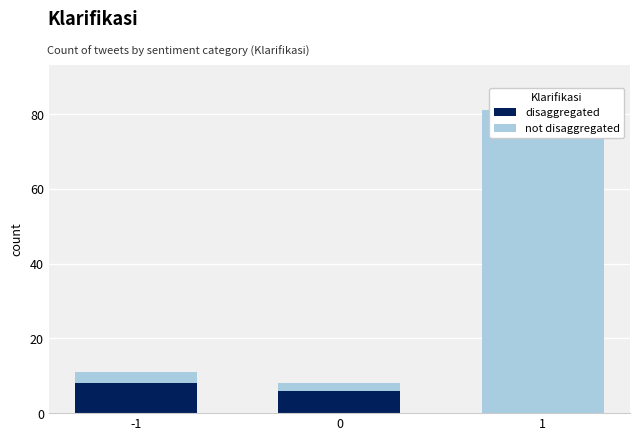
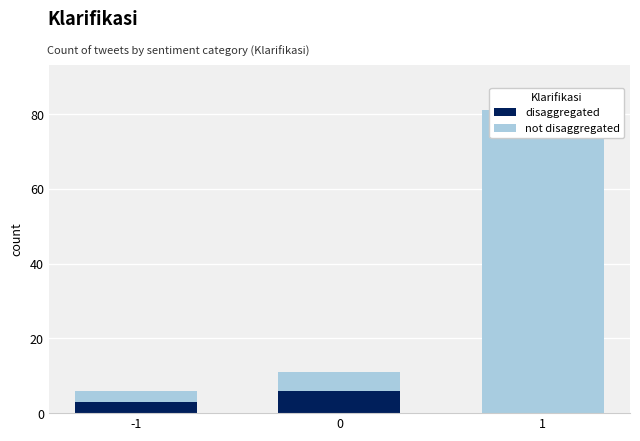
  {
    "disaggregated": {
-     "-1": 8,
+     "-1": 3,
      "0": 6,
      "1": 0
    },
    "not disaggregated": {
      "-1": 3,
-     "0": 2
+     "0": 5
    }
  }
